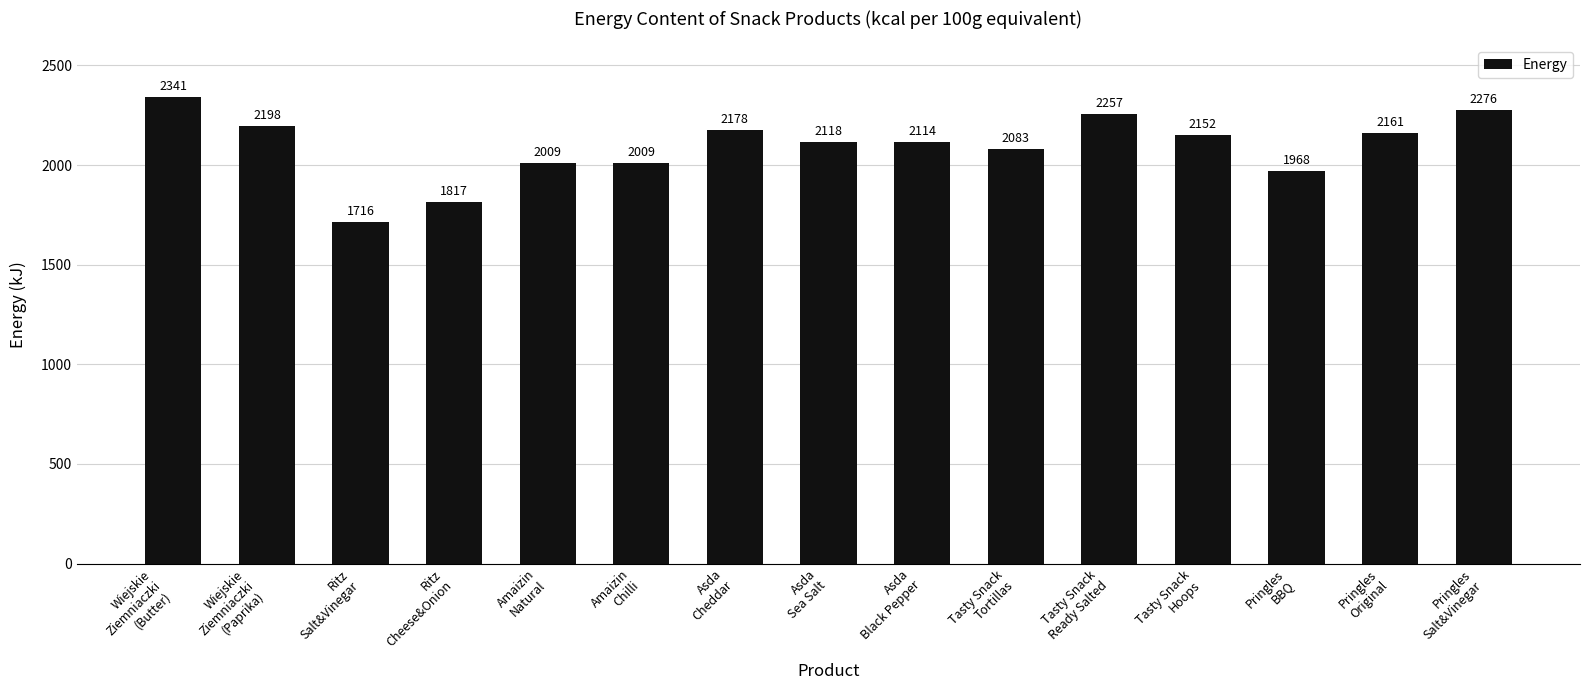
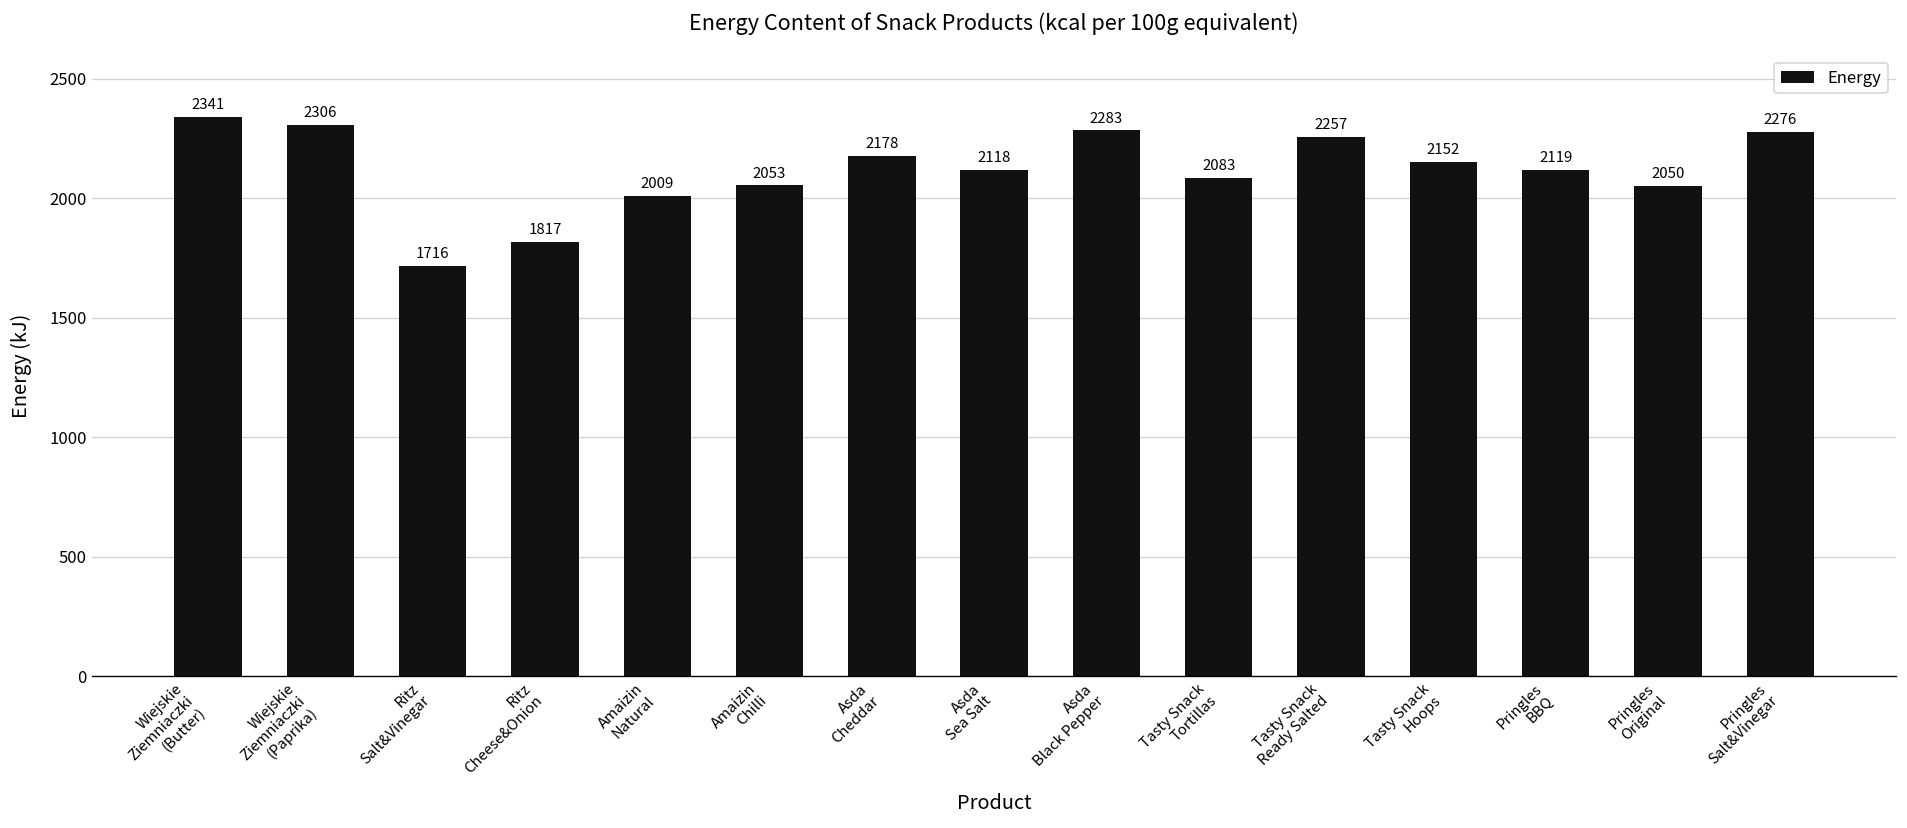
  {
    "Wiejskie Ziemniaczki (Butter)": 2341,
-   "Wiejskie Ziemniaczki (Paprika)": 2198,
+   "Wiejskie Ziemniaczki (Paprika)": 2306,
    "Ritz Salt&Vinegar": 1716,
    "Ritz Cheese&Onion": 1817,
    "Amaizin Natural": 2009,
-   "Amaizin Chilli": 2009,
+   "Amaizin Chilli": 2053,
    "Asda Cheddar": 2178,
    "Asda Sea Salt": 2118,
-   "Asda Black Pepper": 2114,
+   "Asda Black Pepper": 2283,
    "Tasty Snack Tortillas": 2083,
    "Tasty Snack Ready Salted": 2257,
    "Tasty Snack Hoops": 2152,
-   "Pringles BBQ": 1968,
-   "Pringles Original": 2161,
+   "Pringles BBQ": 2119,
+   "Pringles Original": 2050,
    "Pringles Salt&Vinegar": 2276
  }
